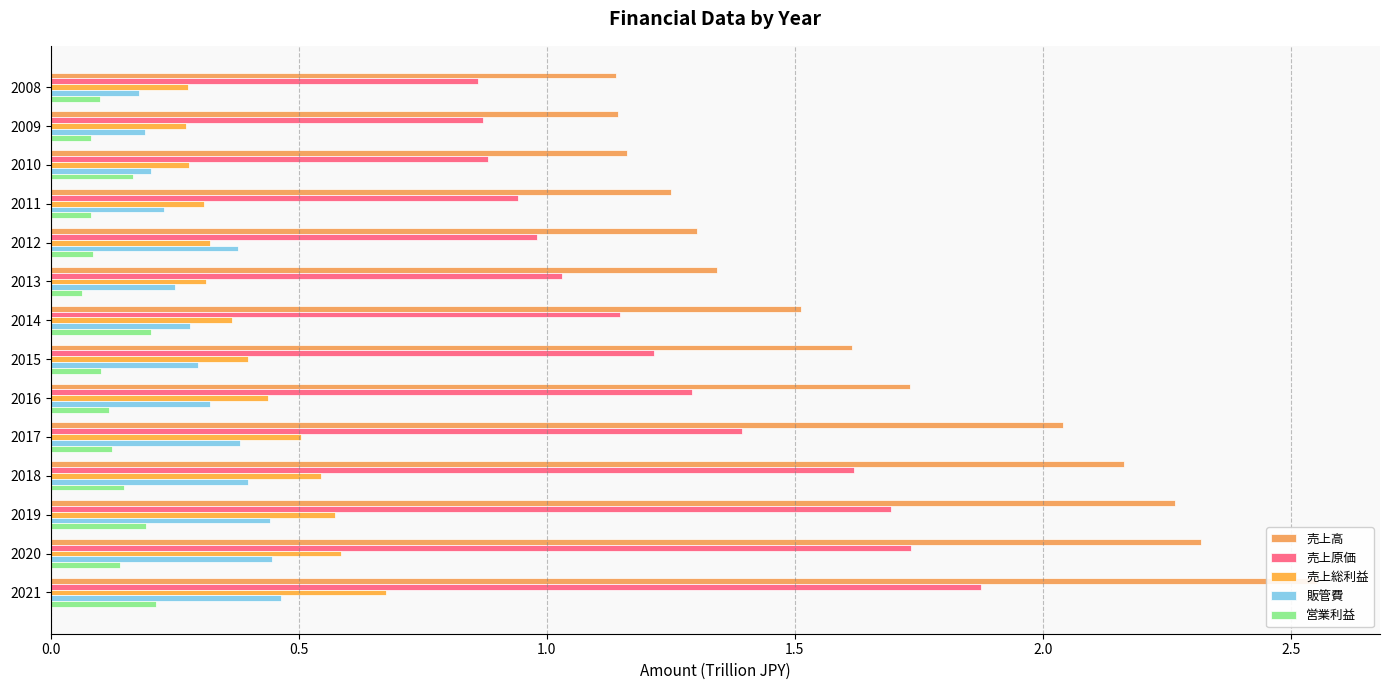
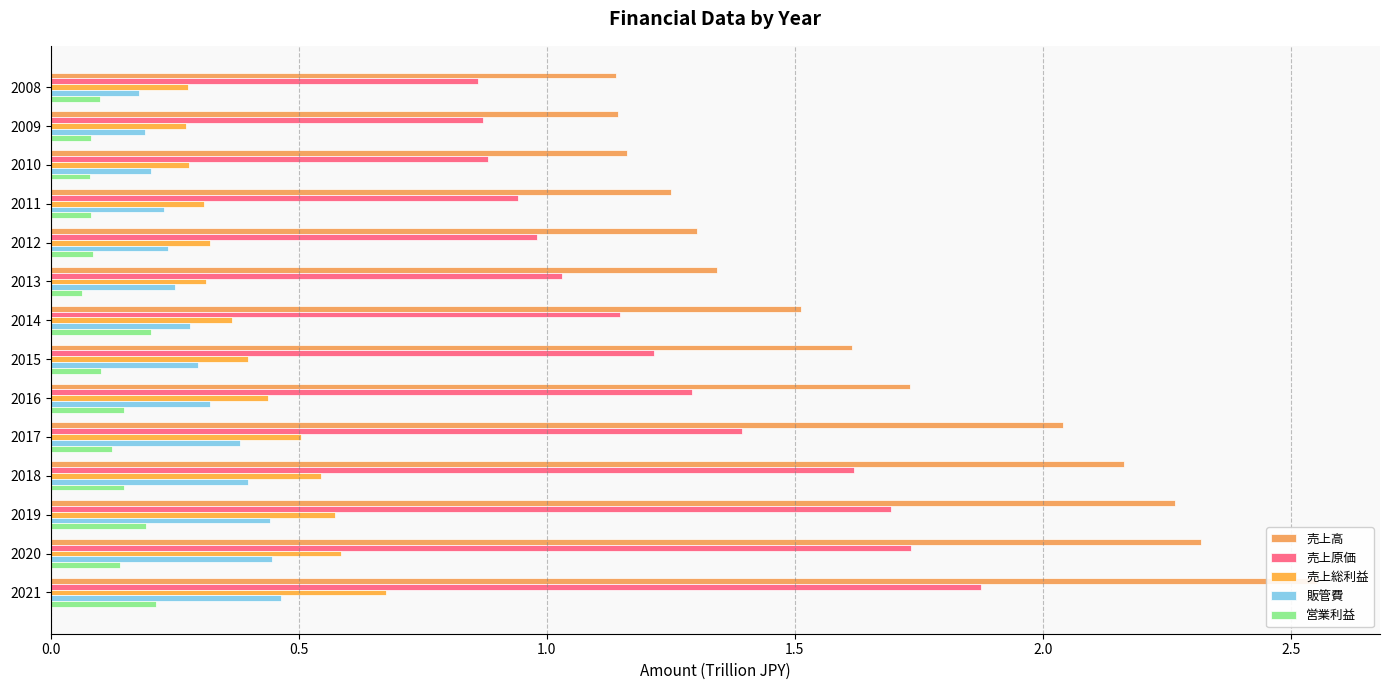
  {
    "売上原価": {
      "2008": 0.86,
      "2009": 0.87,
      "2010": 0.88,
      "2011": 0.94,
      "2012": 0.98,
      "2013": 1.03,
      "2014": 1.15,
      "2015": 1.22,
      "2016": 1.29,
      "2017": 1.39,
      "2018": 1.62,
      "2019": 1.69,
      "2020": 1.73,
      "2021": 1.88
    },
    "販管費": {
      "2008": 0.18,
      "2009": 0.19,
      "2010": 0.20,
      "2011": 0.23,
-     "2012": 0.38,
+     "2012": 0.24,
      "2013": 0.25,
      "2014": 0.28,
      "2015": 0.30,
      "2016": 0.32,
      "2017": 0.38,
      "2018": 0.40,
      "2019": 0.44,
      "2020": 0.45,
      "2021": 0.46
    },
    "営業利益": {
      "2008": 0.10,
      "2009": 0.08,
-     "2010": 0.17,
+     "2010": 0.08,
      "2011": 0.08,
      "2012": 0.09,
      "2013": 0.06,
      "2014": 0.20,
      "2015": 0.10,
-     "2016": 0.12,
+     "2016": 0.15,
      "2017": 0.12,
      "2018": 0.15,
      "2019": 0.19,
      "2020": 0.14,
      "2021": 0.21
    }
  }
